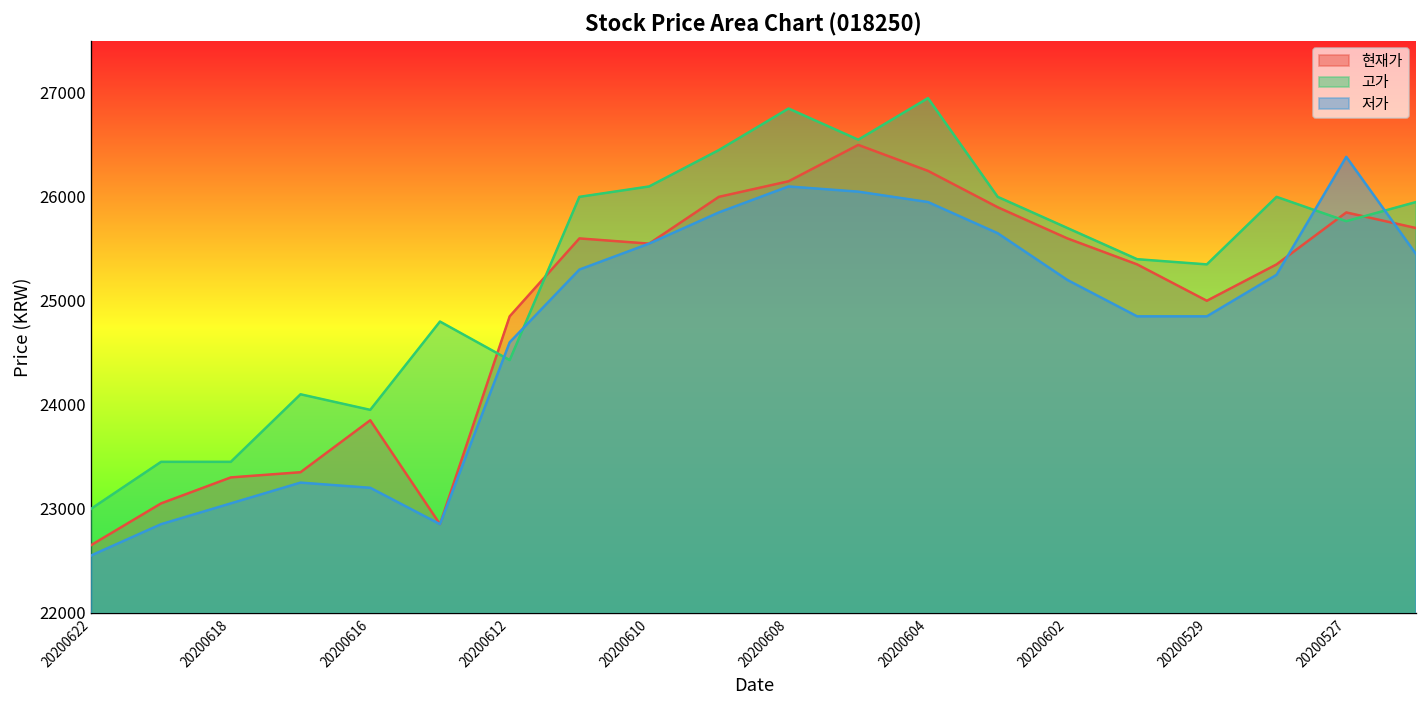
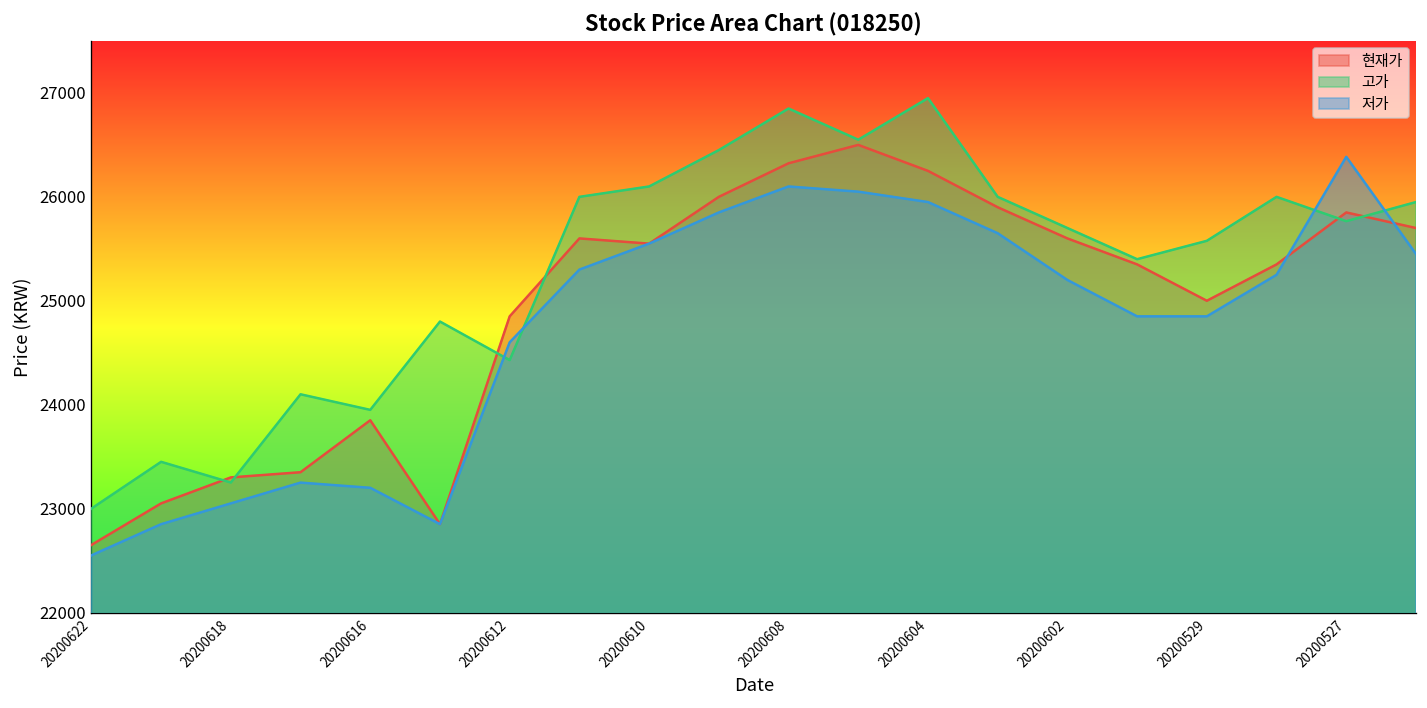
  {
    "현재가": {
      "20200622": 22700,
      "20200618": 23300,
      "20200616": 23900,
      "20200612": 24900,
-     "20200608": 26200,
+     "20200608": 26300,
      "20200604": 26300,
      "20200602": 25600,
      "20200529": 25000,
      "20200527": 25900
    },
    "고가": {
      "20200622": 23000,
-     "20200618": 23500,
+     "20200618": 23300,
      "20200616": 24000,
      "20200612": 24400,
      "20200610": 26100,
      "20200608": 26900,
      "20200604": 27000,
      "20200602": 25700,
-     "20200529": 25400,
+     "20200529": 25600,
      "20200527": 25800
    },
    "저가": {
      "20200622": 22600,
      "20200618": 23100,
      "20200616": 23200,
      "20200612": 24600,
      "20200608": 26100,
      "20200604": 26000,
      "20200602": 25200,
      "20200529": 24900,
      "20200527": 26400
    }
  }
